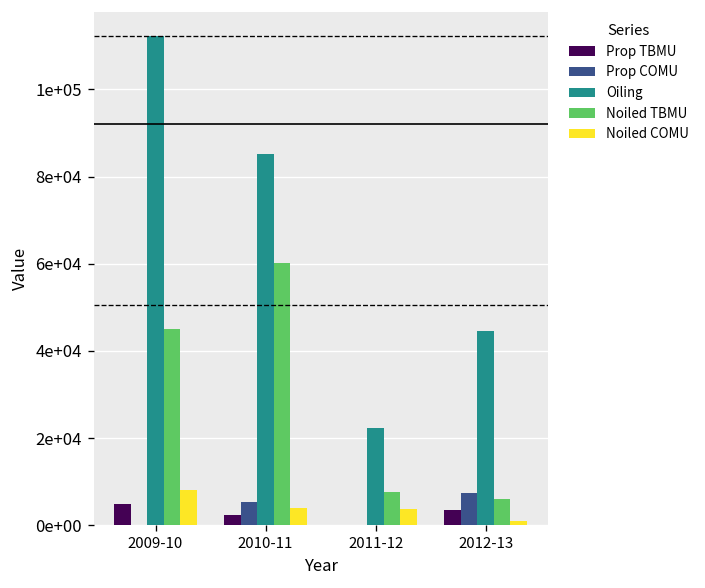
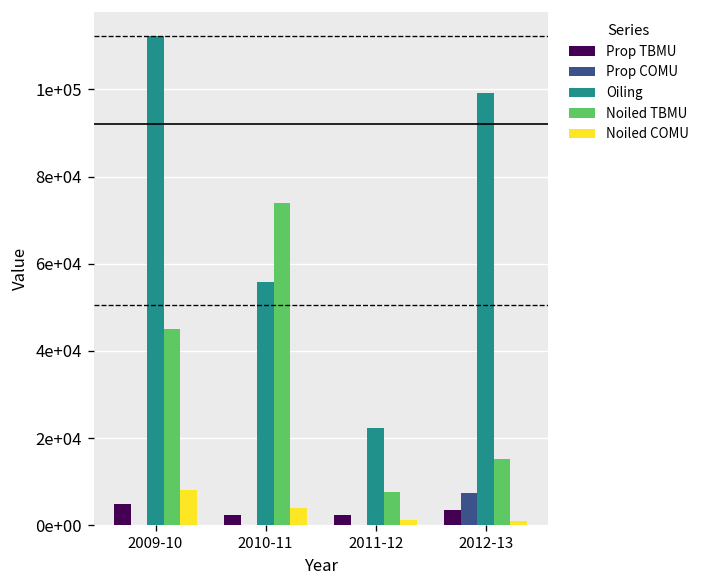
  {
    "Prop TBMU": {
      "2009-10": 5000,
      "2010-11": 2000,
-     "2011-12": 0,
+     "2011-12": 2000,
      "2012-13": 3000
    },
    "Prop COMU": {
-     "2010-11": 5000,
+     "2010-11": 0,
      "2012-13": 7000
    },
    "Oiling": {
      "2009-10": 112000,
-     "2010-11": 85000,
+     "2010-11": 56000,
      "2011-12": 22000,
-     "2012-13": 45000
+     "2012-13": 99000
    },
    "Noiled TBMU": {
      "2009-10": 45000,
-     "2010-11": 60000,
+     "2010-11": 74000,
      "2011-12": 8000,
-     "2012-13": 6000
+     "2012-13": 15000
    },
    "Noiled COMU": {
      "2009-10": 8000,
      "2010-11": 4000,
-     "2011-12": 4000,
+     "2011-12": 1000,
      "2012-13": 1000
    }
  }
